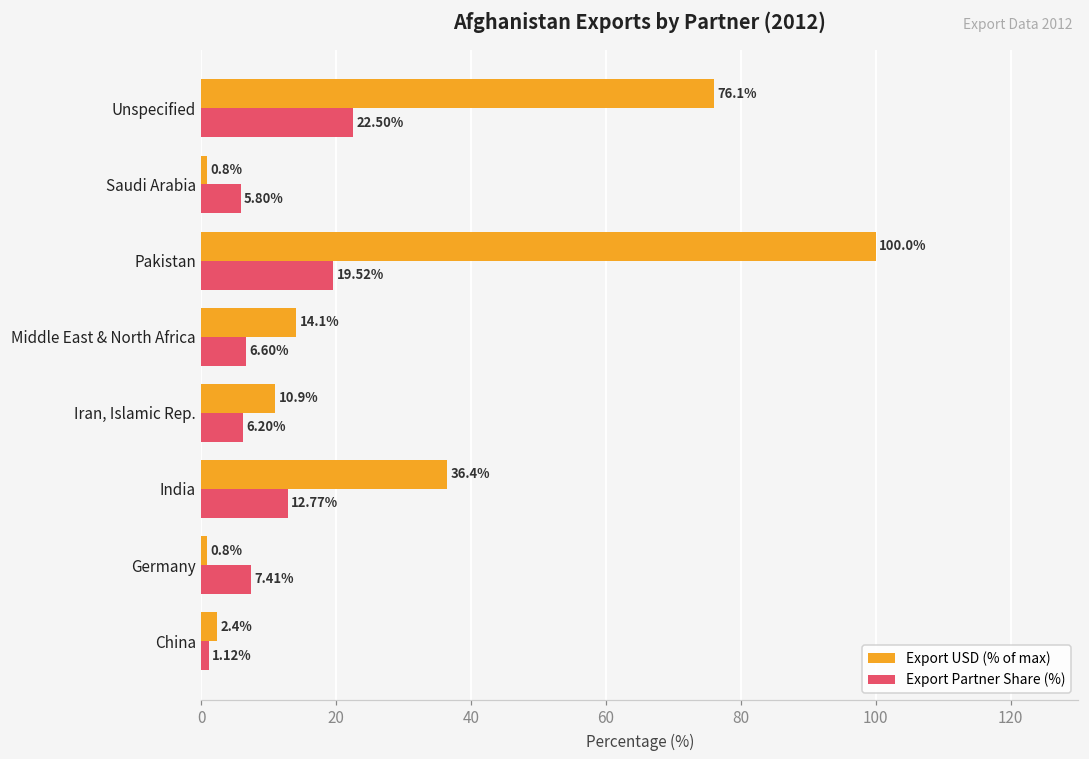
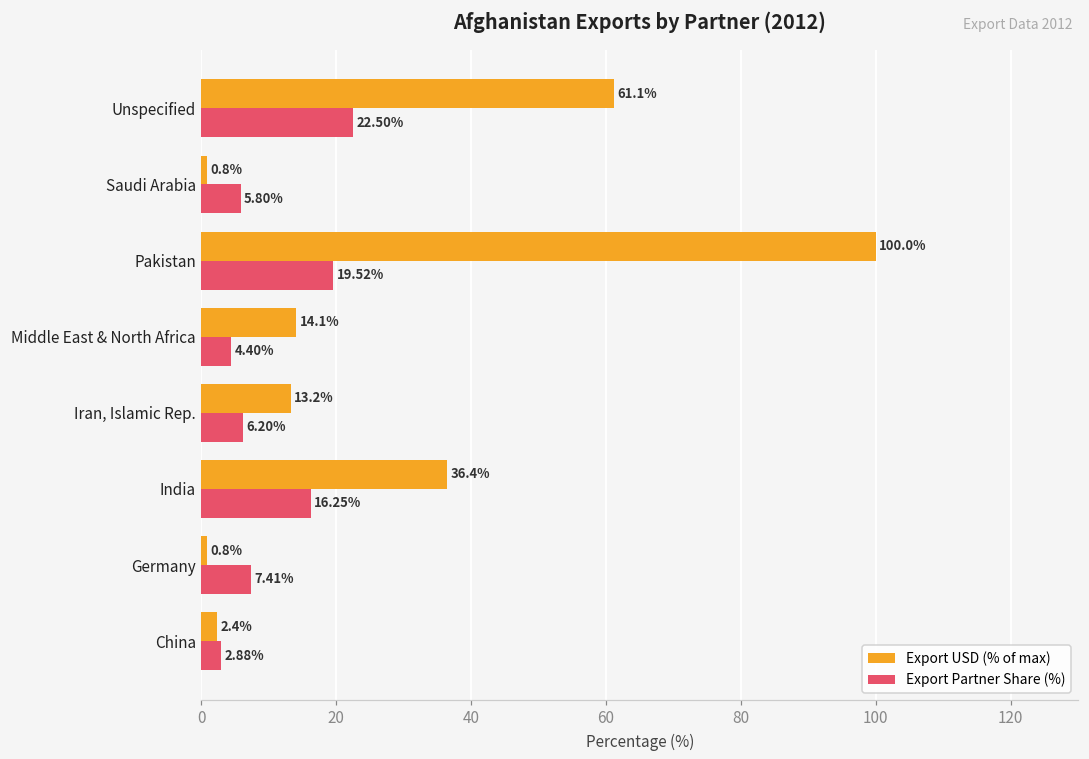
  {
    "Export USD (% of max)": {
-     "Unspecified": "76.1%",
+     "Unspecified": "61.1%",
      "Saudi Arabia": "0.8%",
      "Pakistan": "100.0%",
      "Middle East & North Africa": "14.1%",
-     "Iran, Islamic Rep.": "10.9%",
+     "Iran, Islamic Rep.": "13.2%",
      "India": "36.4%",
      "Germany": "0.8%",
      "China": "2.4%"
    },
    "Export Partner Share (%)": {
      "Unspecified": "22.50%",
      "Saudi Arabia": "5.80%",
      "Pakistan": "19.52%",
-     "Middle East & North Africa": "6.60%",
+     "Middle East & North Africa": "4.40%",
      "Iran, Islamic Rep.": "6.20%",
-     "India": "12.77%",
+     "India": "16.25%",
      "Germany": "7.41%",
-     "China": "1.12%"
+     "China": "2.88%"
    }
  }
